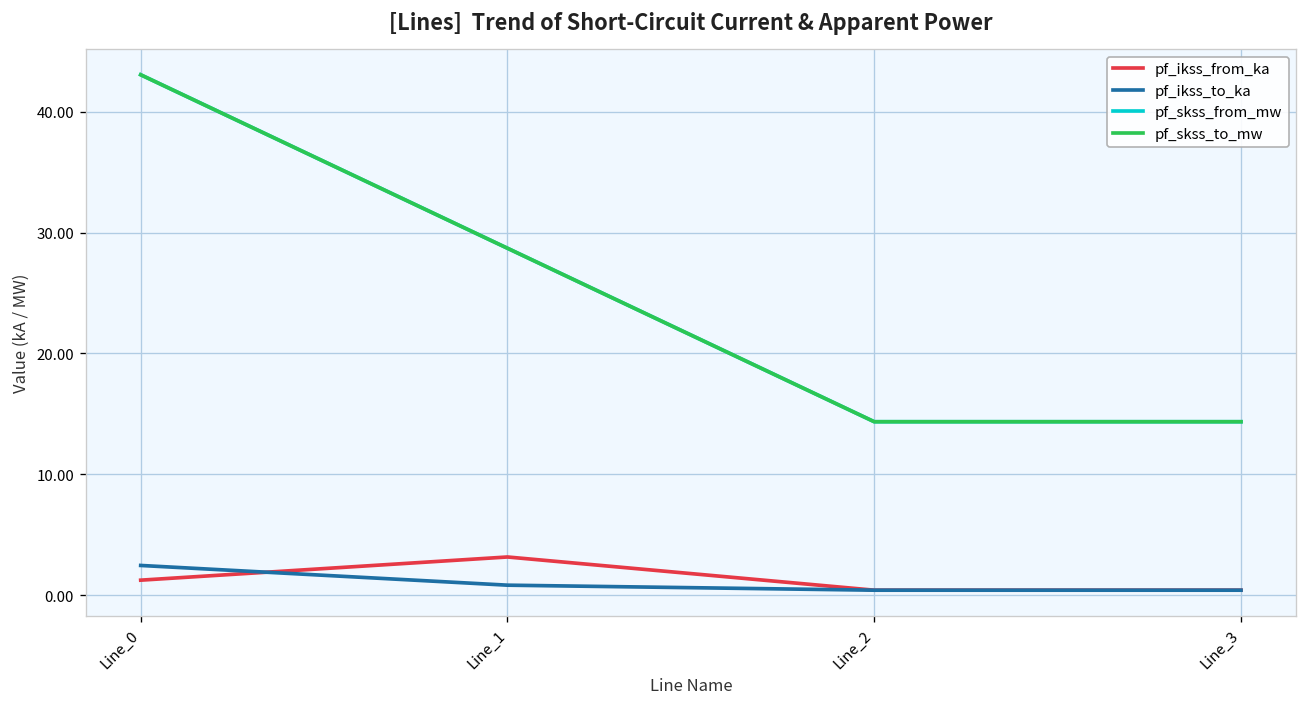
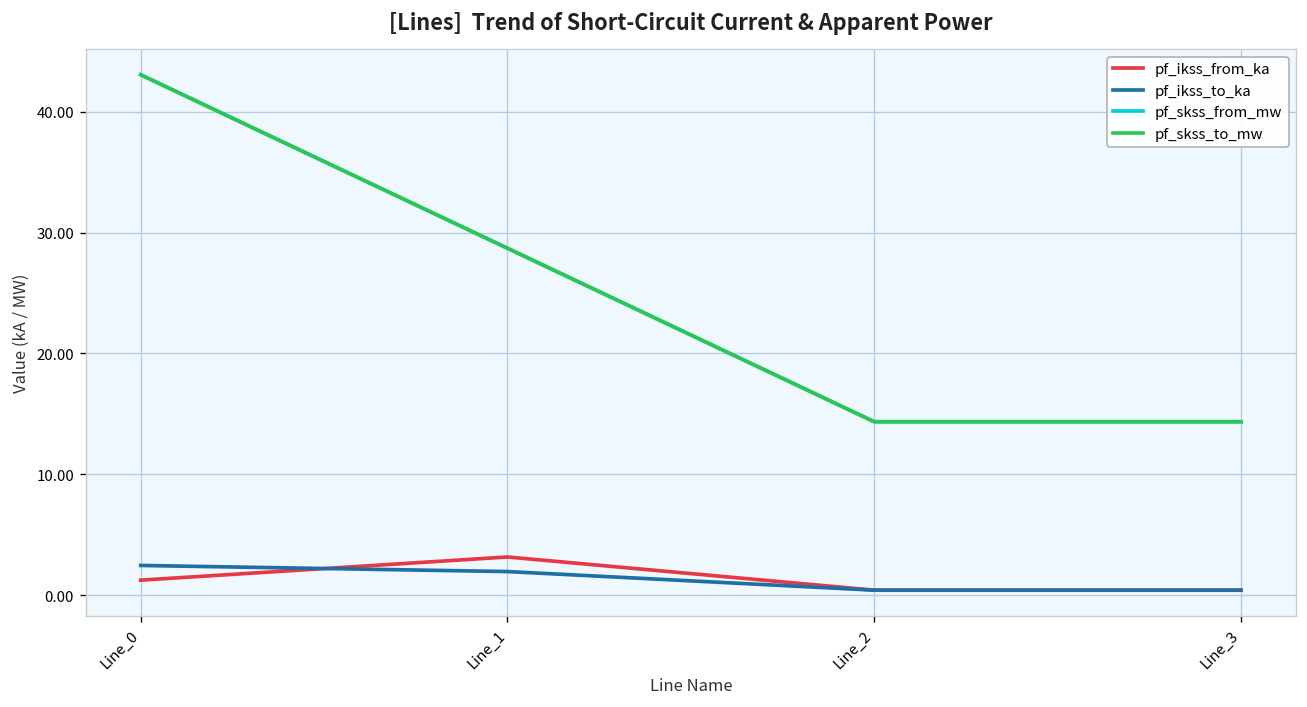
  {
    "pf_ikss_from_ka": {
      "Line_0": 1.2,
      "Line_1": 3.2
    },
    "pf_ikss_to_ka": {
      "Line_0": 2.5,
-     "Line_1": 0.8
+     "Line_1": 2.0
    },
    "pf_skss_to_mw": {
      "Line_0": 43.1,
      "Line_1": 28.7,
      "Line_2": 14.4,
      "Line_3": 14.4
    }
  }
